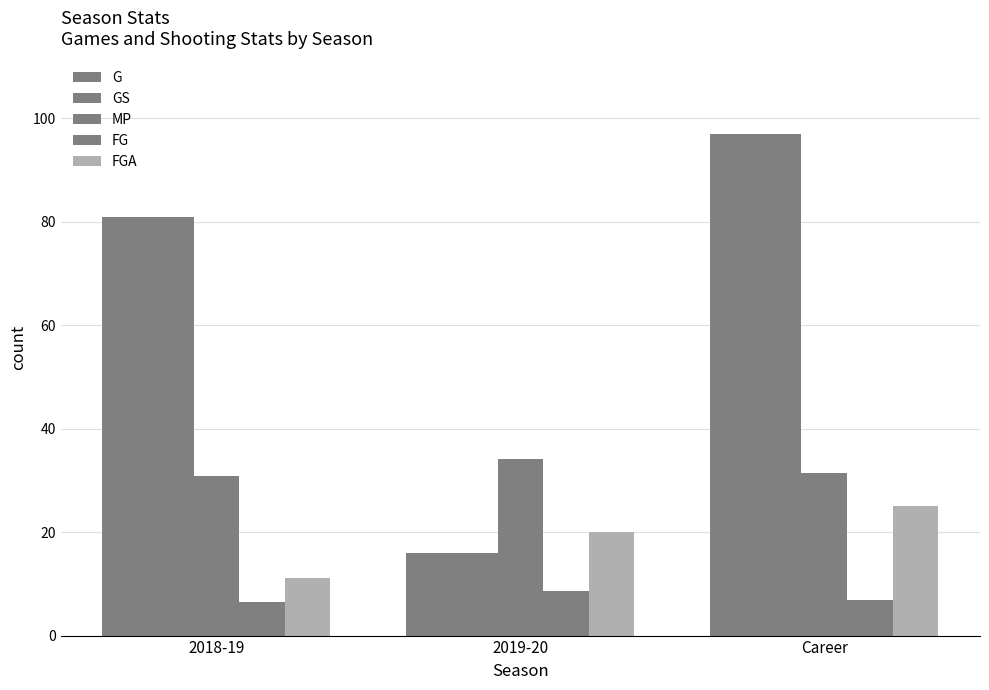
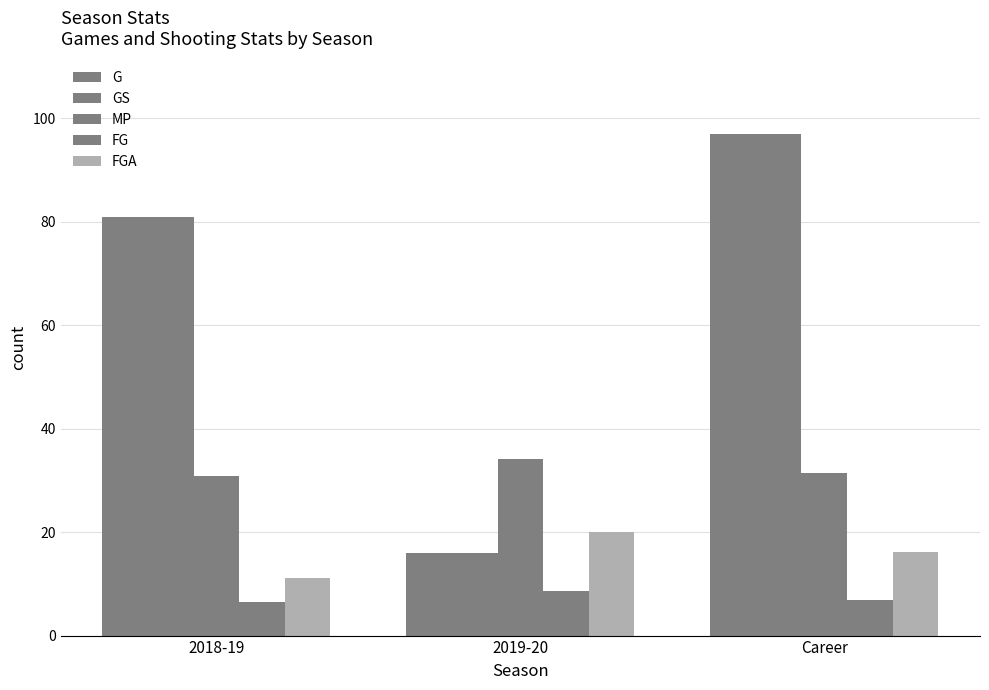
  {
    "FGA": {
      "2018-19": 11,
      "2019-20": 20,
-     "Career": 25
+     "Career": 16
    }
  }
